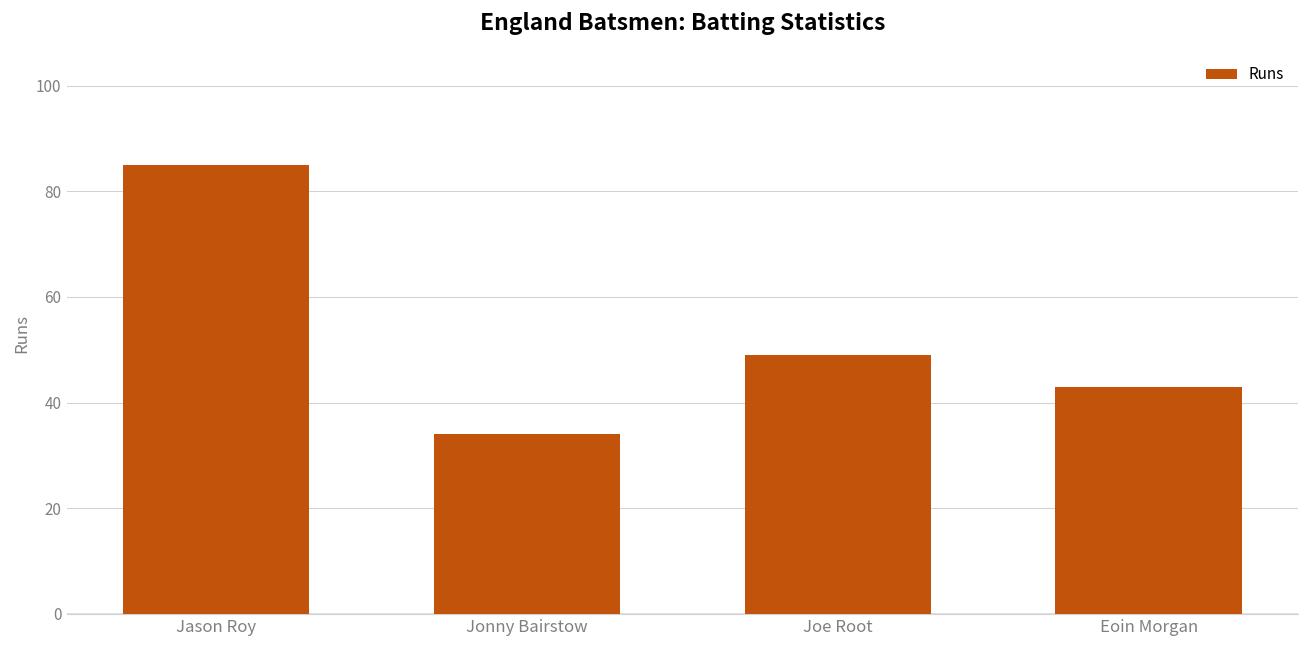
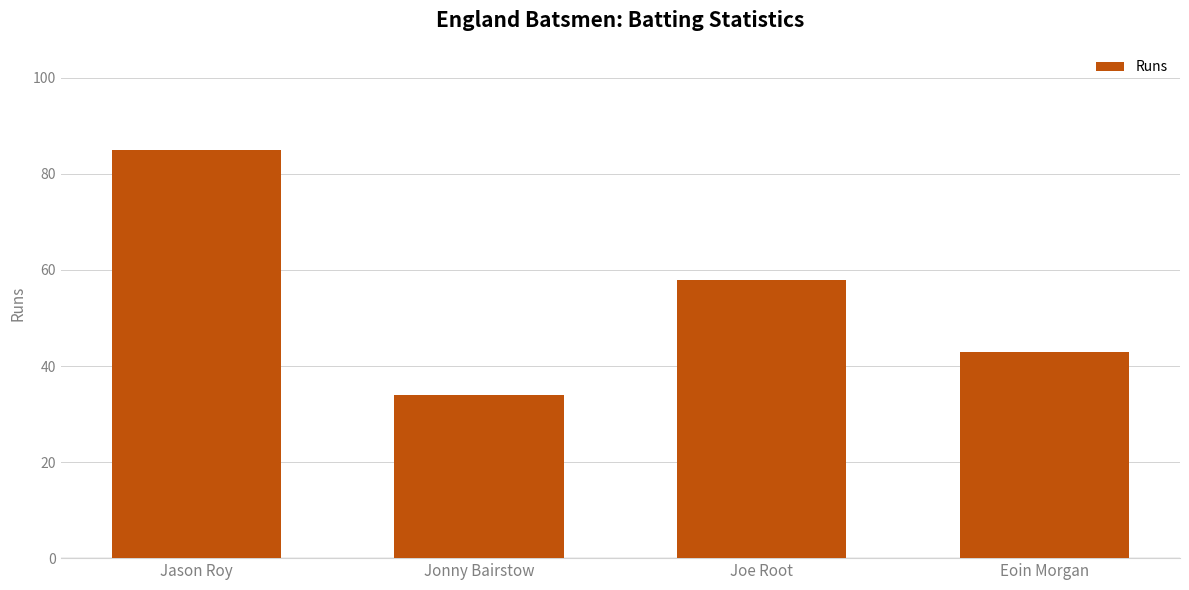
  {
    "Jason Roy": 85,
    "Jonny Bairstow": 34,
-   "Joe Root": 49,
+   "Joe Root": 58,
    "Eoin Morgan": 43
  }
